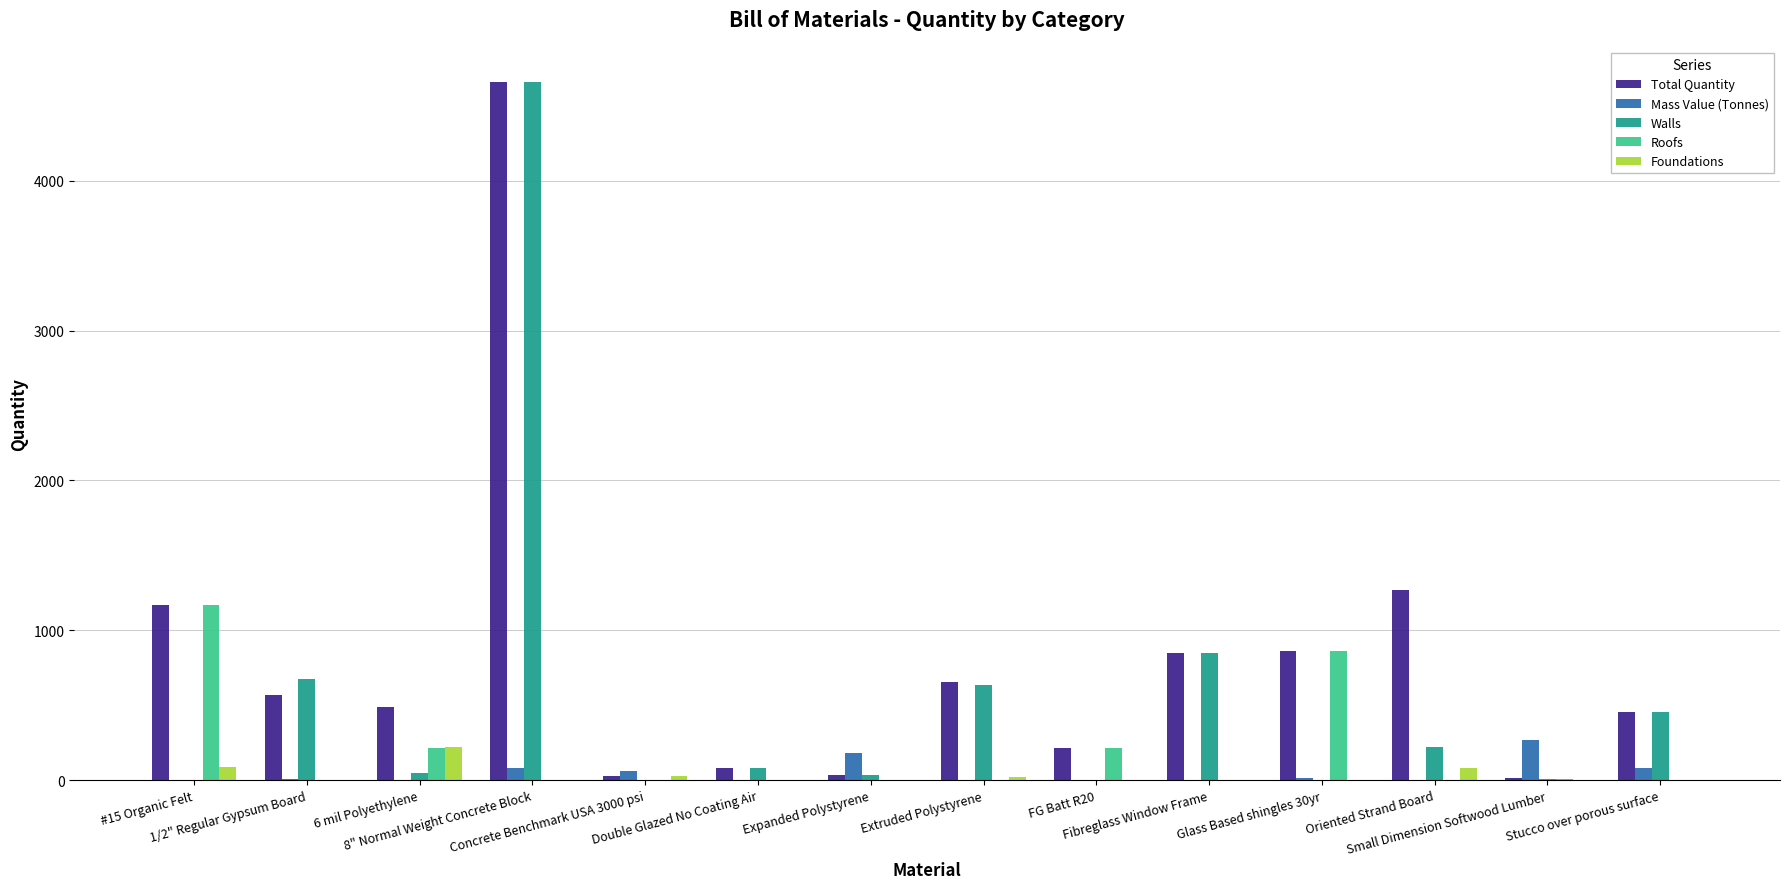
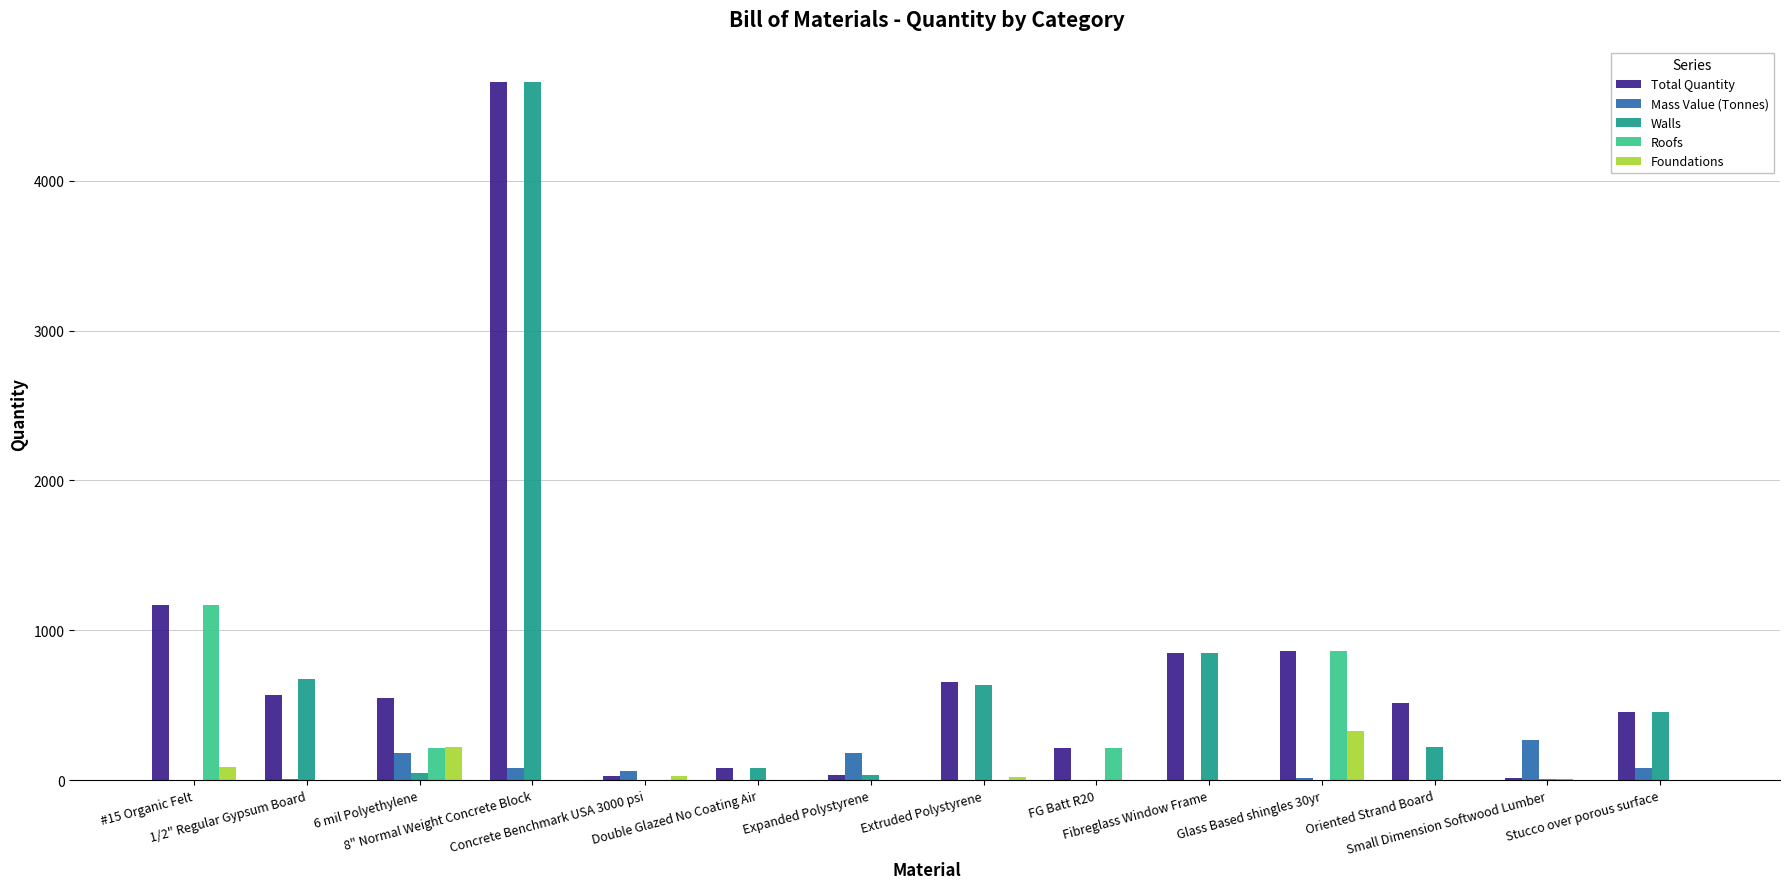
  {
    "Total Quantity": {
      "#15 Organic Felt": 1170,
      "1/2\" Regular Gypsum Board": 570,
-     "6 mil Polyethylene": 490,
+     "6 mil Polyethylene": 550,
      "8\" Normal Weight Concrete Block": 4660,
      "Concrete Benchmark USA 3000 psi": 30,
      "Double Glazed No Coating Air": 80,
      "Expanded Polystyrene": 30,
      "Extruded Polystyrene": 660,
      "FG Batt R20": 220,
      "Fibreglass Window Frame": 850,
      "Glass Based shingles 30yr": 860,
-     "Oriented Strand Board": 1270,
+     "Oriented Strand Board": 510,
      "Stucco over porous surface": 460
    },
    "Mass Value (Tonnes)": {
-     "6 mil Polyethylene": 0,
+     "6 mil Polyethylene": 180,
      "8\" Normal Weight Concrete Block": 80,
      "Concrete Benchmark USA 3000 psi": 60,
      "Expanded Polystyrene": 180,
      "Small Dimension Softwood Lumber": 270,
      "Stucco over porous surface": 80
    },
    "Foundations": {
      "#15 Organic Felt": 90,
      "1/2\" Regular Gypsum Board": 0,
      "6 mil Polyethylene": 220,
      "8\" Normal Weight Concrete Block": 0,
      "Concrete Benchmark USA 3000 psi": 30,
      "Double Glazed No Coating Air": 0,
      "Expanded Polystyrene": 0,
      "Extruded Polystyrene": 20,
      "FG Batt R20": 0,
      "Fibreglass Window Frame": 0,
-     "Glass Based shingles 30yr": 0,
-     "Oriented Strand Board": 80,
+     "Glass Based shingles 30yr": 330,
+     "Oriented Strand Board": 0,
      "Small Dimension Softwood Lumber": 0,
      "Stucco over porous surface": 0
    }
  }
